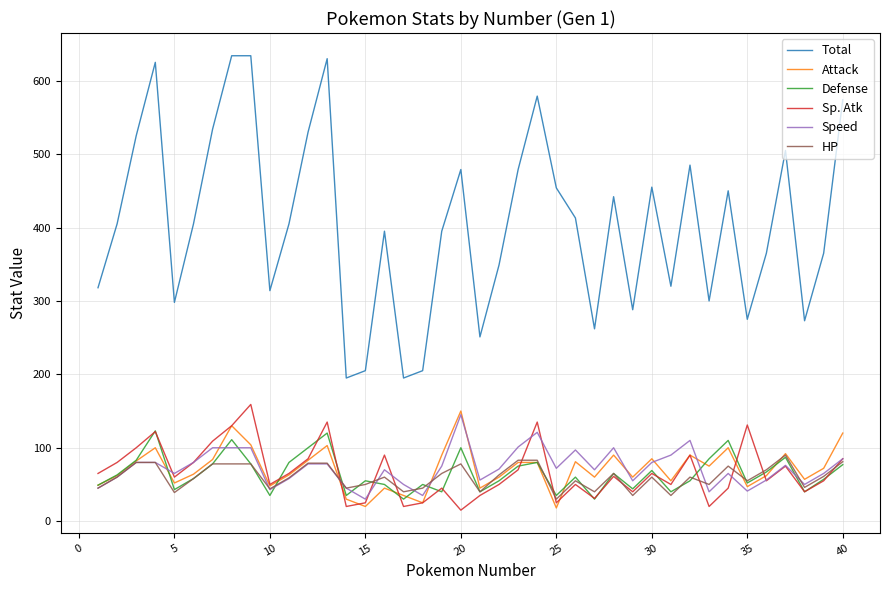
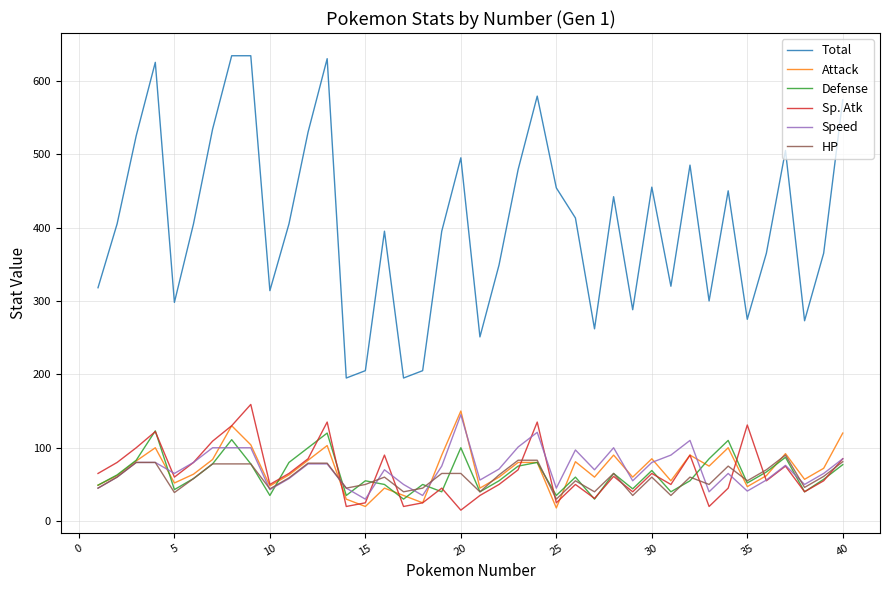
  {
    "Total": {
      "5": 300,
      "10": 310,
      "15": 210,
-     "20": 480,
+     "20": 500,
      "25": 450,
      "30": 460,
      "35": 280
    },
    "Attack": {
      "5": 50,
      "15": 20,
      "20": 150,
      "25": 20,
      "30": 90,
      "35": 50,
      "40": 120
    },
    "Defense": {
      "5": 40,
      "10": 40,
      "15": 60,
      "20": 100,
      "25": 40,
      "30": 70,
      "40": 80
    },
    "Sp. Atk": {
      "5": 60,
      "15": 30,
      "20": 20,
      "25": 30,
      "30": 70,
      "35": 130
    },
    "Speed": {
      "5": 70,
      "15": 30,
      "20": 150,
-     "25": 70,
+     "25": 50,
      "30": 80,
      "35": 40
    },
    "HP": {
      "5": 40,
      "15": 50,
-     "20": 80,
+     "20": 70,
      "25": 30,
      "30": 60,
      "40": 80
    }
  }
